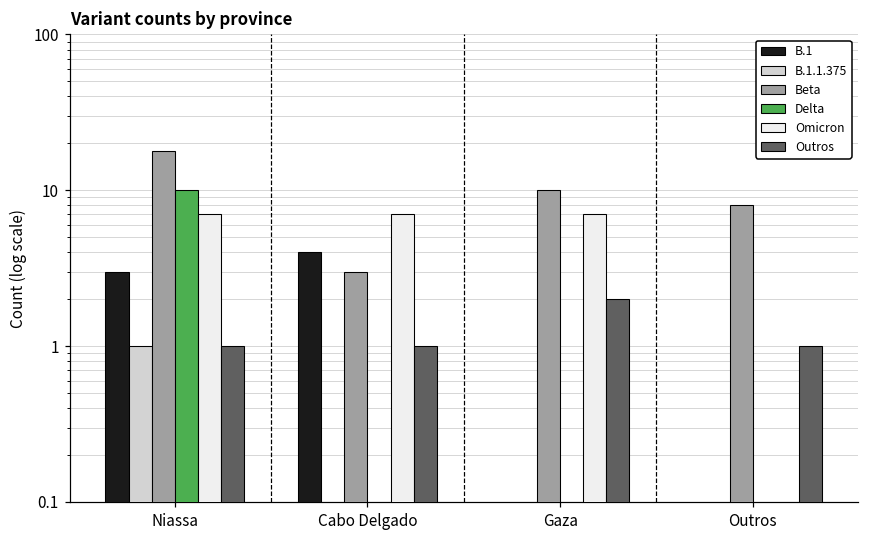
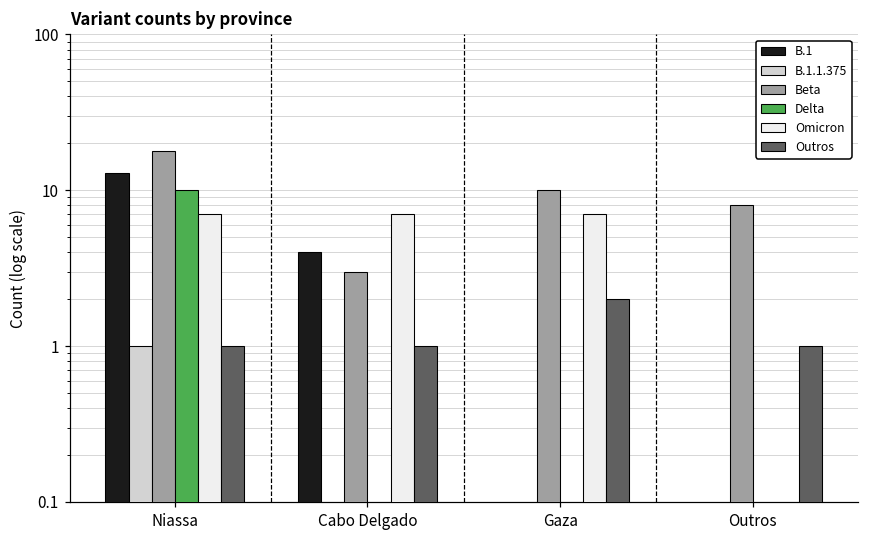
  {
    "B.1": {
-     "Niassa": 3,
+     "Niassa": 13,
      "Cabo Delgado": 4
    },
    "Beta": {
      "Niassa": 18,
      "Cabo Delgado": 3,
      "Gaza": 10,
      "Outros": 8
    },
    "Delta": {
      "Niassa": 10
    },
    "Outros": {
      "Niassa": 1,
      "Cabo Delgado": 1,
      "Gaza": 2,
      "Outros": 1
    }
  }
